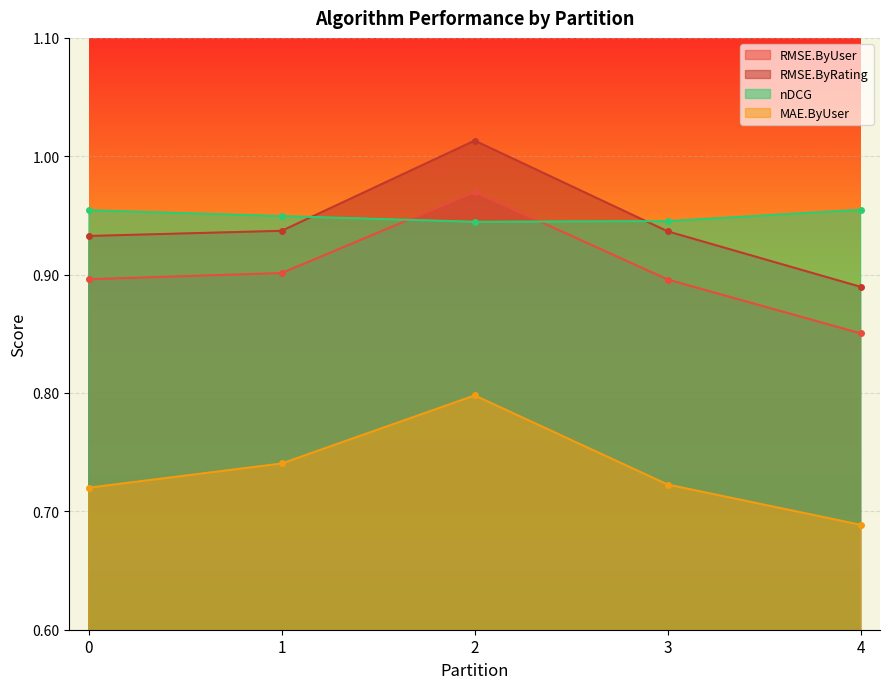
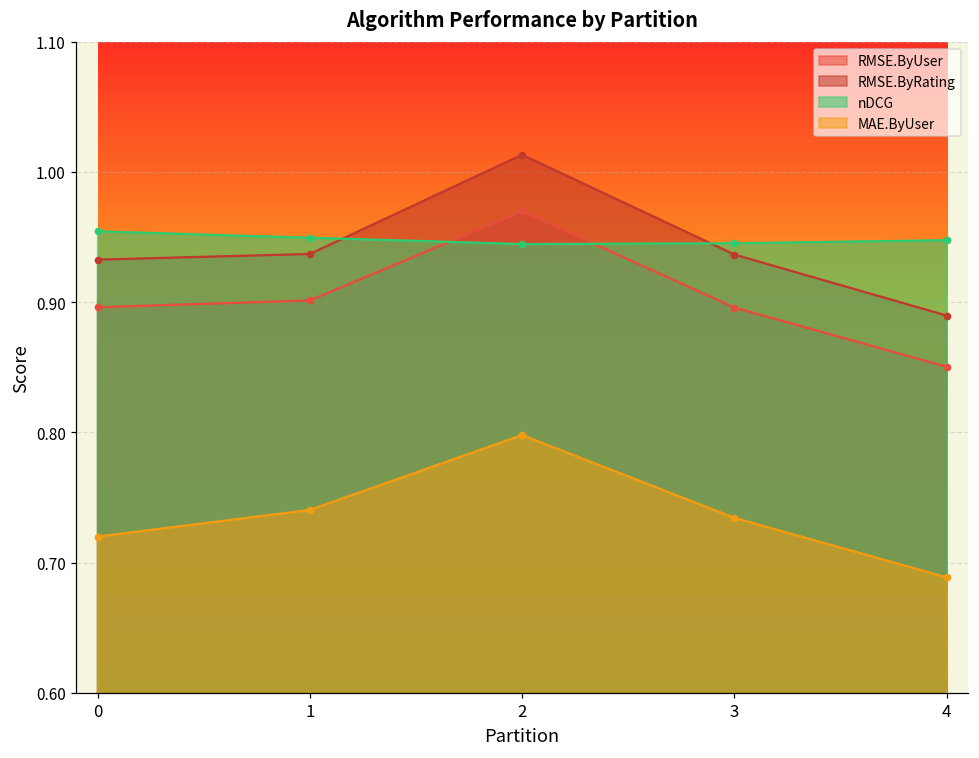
  {
    "nDCG": {
      "0": 0.954,
      "1": 0.949,
      "2": 0.945,
      "3": 0.945,
-     "4": 0.955
+     "4": 0.948
    },
    "MAE.ByUser": {
      "0": 0.720,
      "1": 0.740,
      "2": 0.798,
-     "3": 0.723,
+     "3": 0.734,
      "4": 0.689
    }
  }
